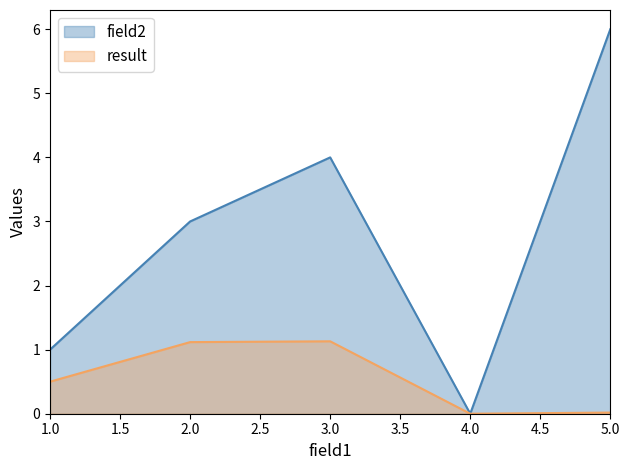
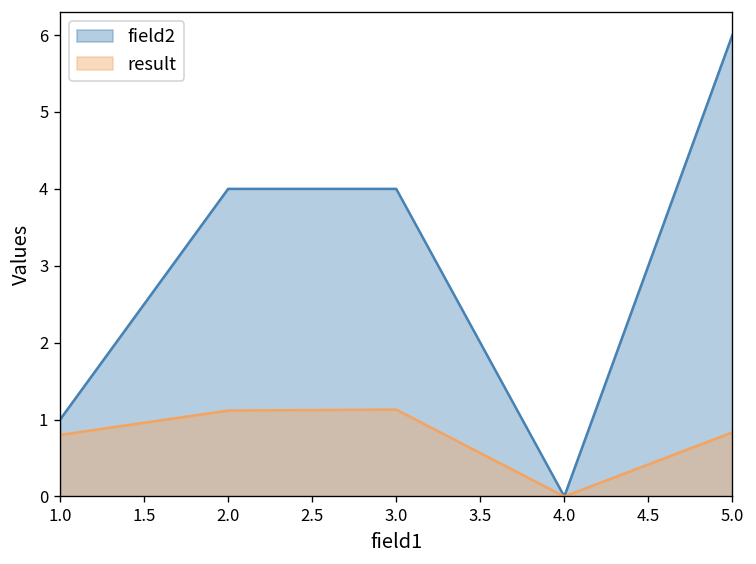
  {
    "field2": {
      "1.0": 1,
-     "2.0": 3,
+     "2.0": 4,
      "3.0": 4,
      "5.0": 6
    },
    "result": {
-     "1.0": 0.5,
+     "1.0": 0.8,
      "2.0": 1.1,
      "3.0": 1.1,
-     "5.0": 0.0
+     "5.0": 0.8
    }
  }
